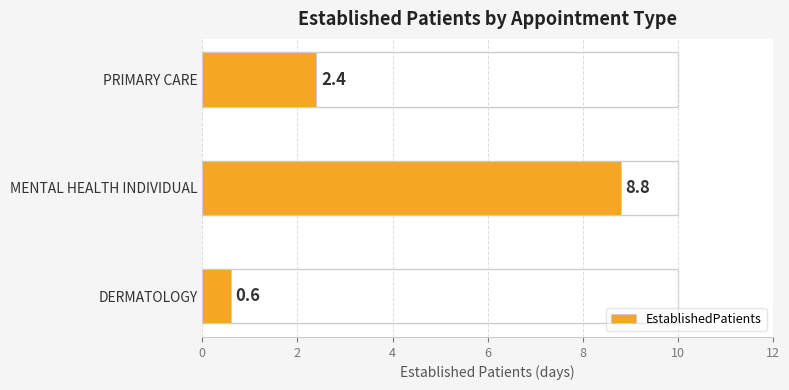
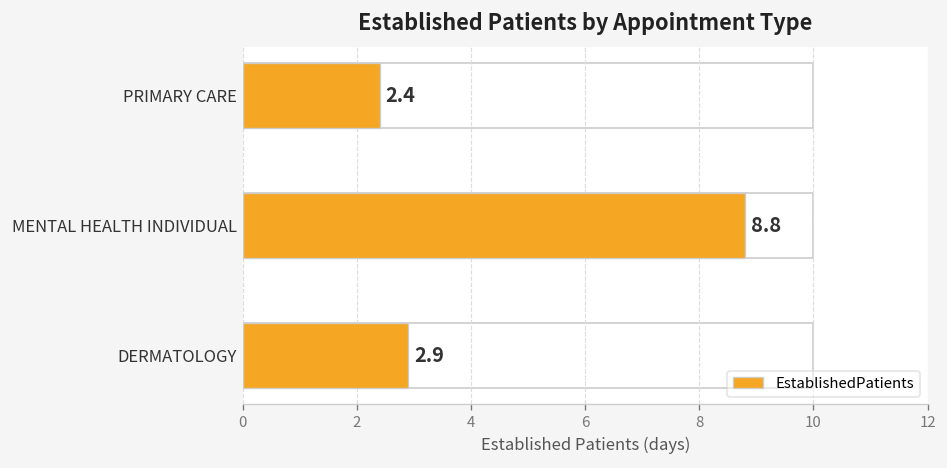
  {
    "PRIMARY CARE": 2.4,
    "MENTAL HEALTH INDIVIDUAL": 8.8,
-   "DERMATOLOGY": 0.6
+   "DERMATOLOGY": 2.9
  }
